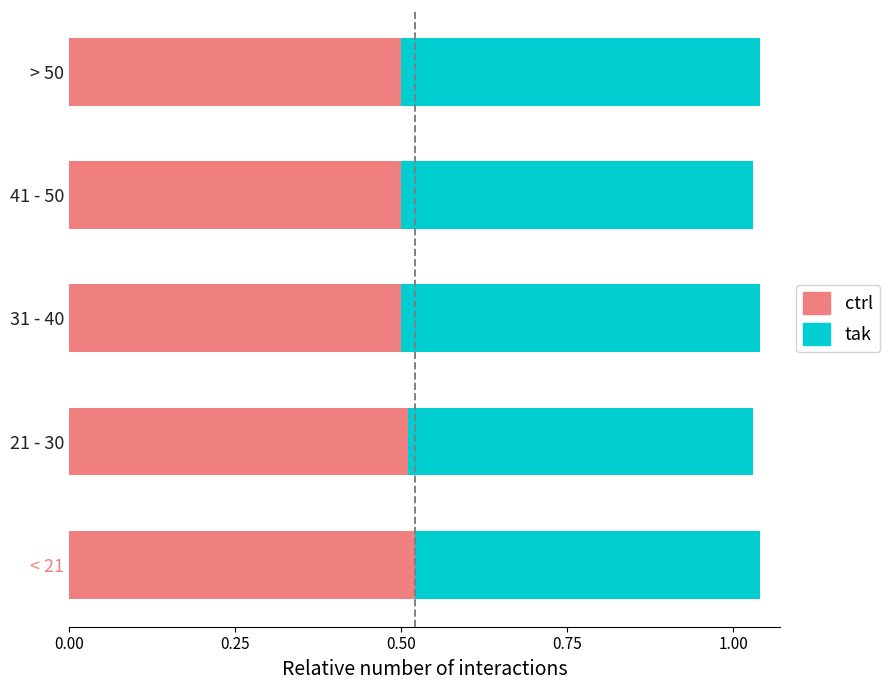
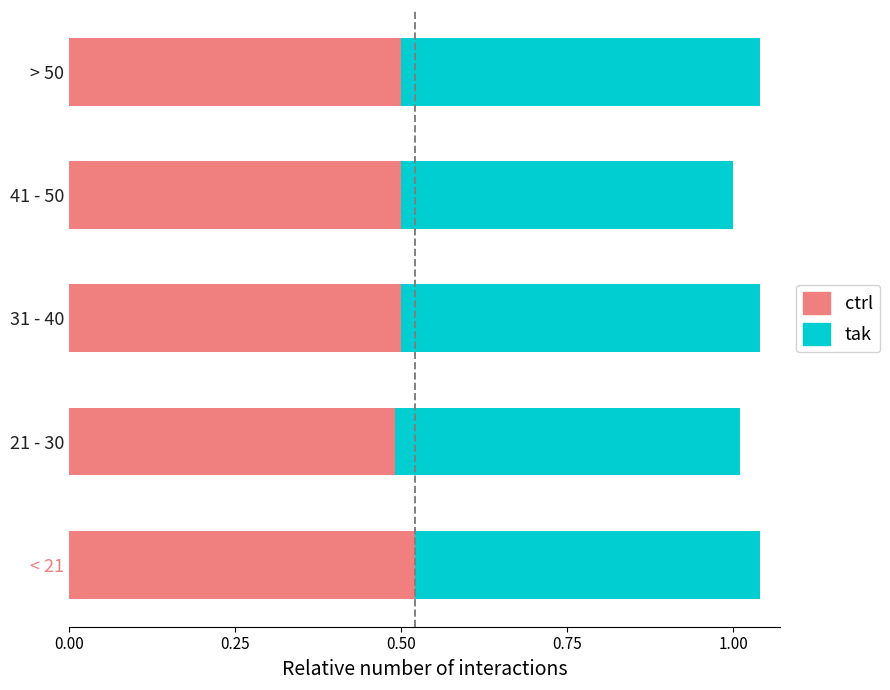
  {
    "ctrl": {
      "> 50": 0.50,
      "41 - 50": 0.50,
      "31 - 40": 0.50,
-     "21 - 30": 0.51,
+     "21 - 30": 0.49,
      "< 21": 0.52
    },
    "tak": {
      "> 50": 0.54,
-     "41 - 50": 0.53,
+     "41 - 50": 0.50,
      "31 - 40": 0.54,
      "21 - 30": 0.52,
      "< 21": 0.52
    }
  }
